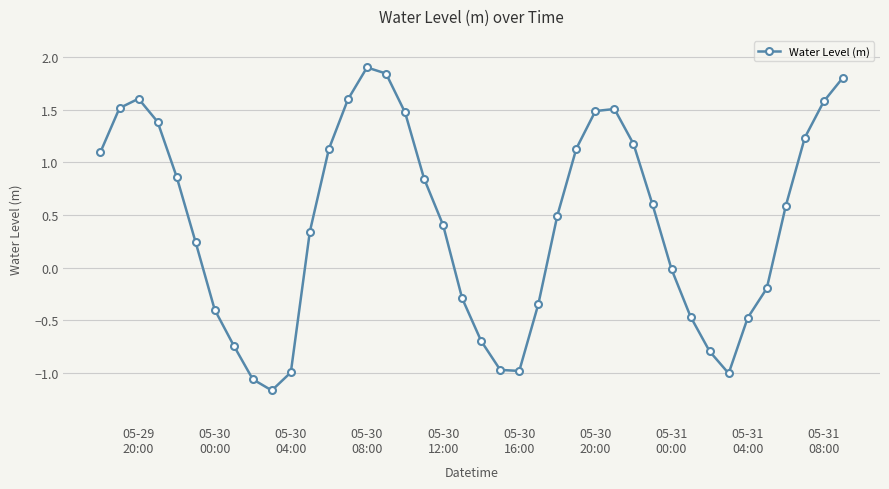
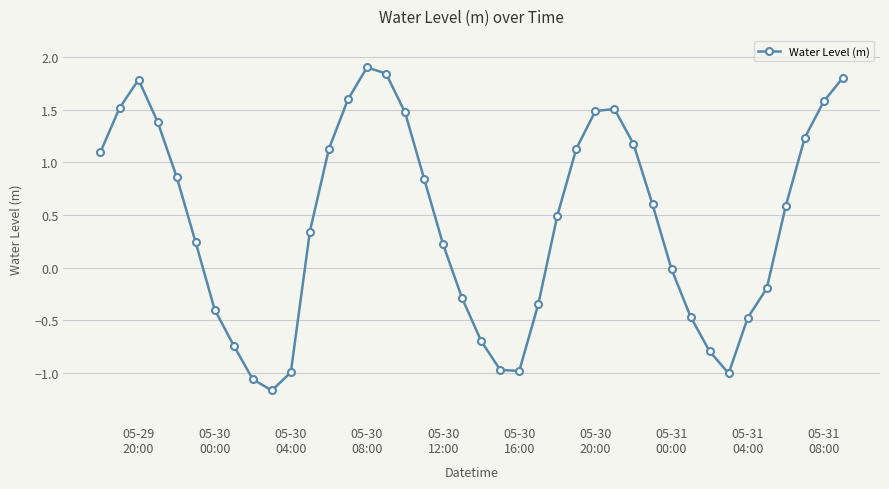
  {
-   "05-29 20:00": 1.61,
+   "05-29 20:00": 1.79,
    "05-30 00:00": -0.40,
    "05-30 04:00": -0.99,
    "05-30 08:00": 1.90,
-   "05-30 12:00": 0.40,
+   "05-30 12:00": 0.22,
    "05-30 16:00": -0.98,
    "05-30 20:00": 1.49,
    "05-31 00:00": -0.01,
    "05-31 04:00": -0.48,
    "05-31 08:00": 1.58
  }
